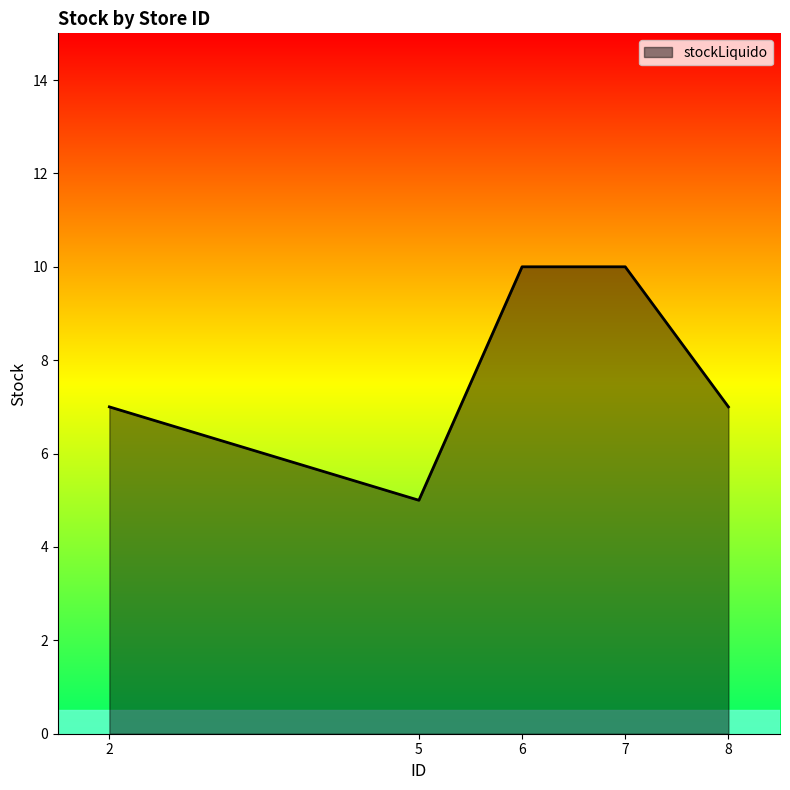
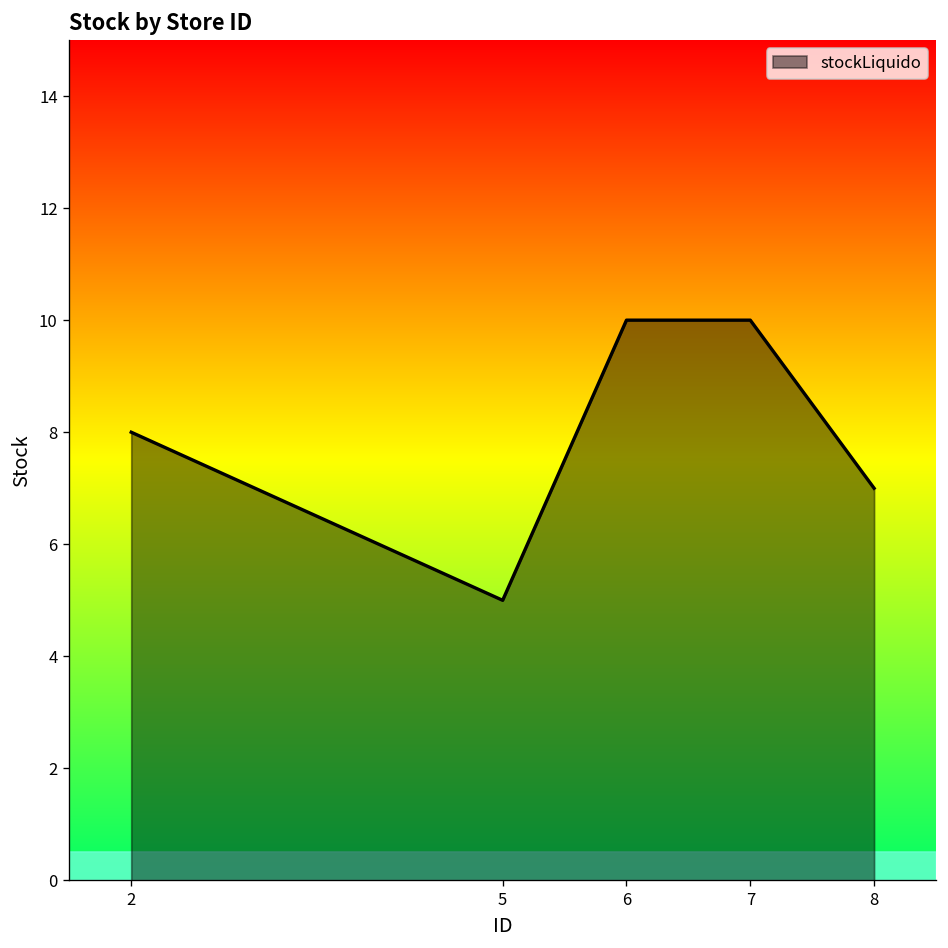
  {
-   "2": 7,
+   "2": 8,
    "5": 5,
    "6": 10,
    "7": 10,
    "8": 7
  }
